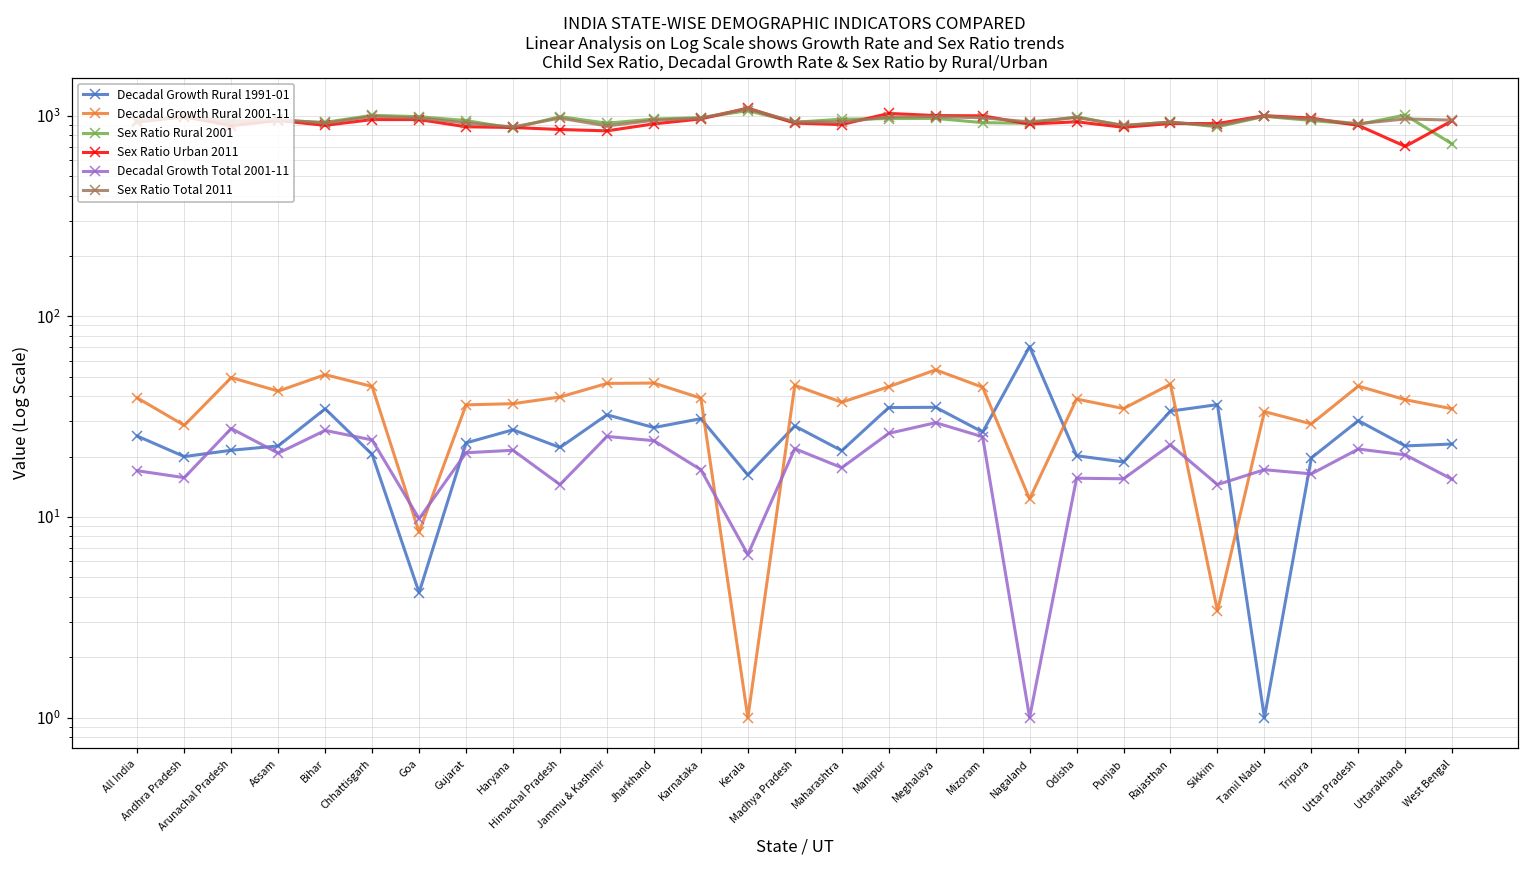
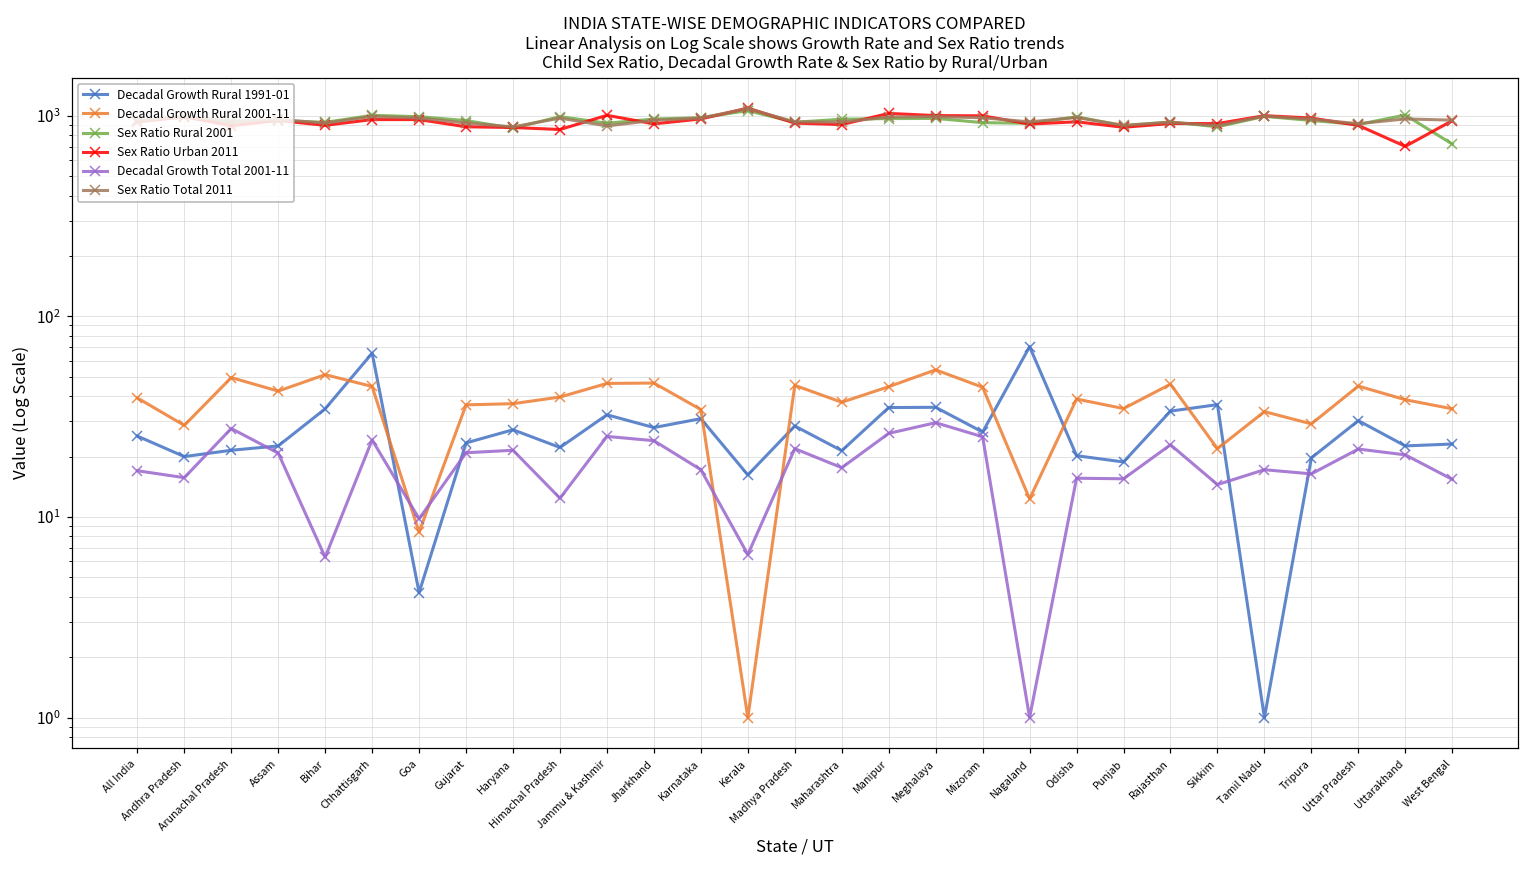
  {
    "Decadal Growth Rural 1991-01": {
      "All India": 25,
      "Andhra Pradesh": 20,
      "Arunachal Pradesh": 22,
      "Assam": 23,
      "Bihar": 35,
-     "Chhattisgarh": 21,
+     "Chhattisgarh": 66,
      "Goa": 4.2,
      "Gujarat": 23,
      "Haryana": 27,
      "Himachal Pradesh": 22,
      "Jammu & Kashmir": 32,
      "Jharkhand": 28,
      "Karnataka": 31,
      "Kerala": 16,
      "Madhya Pradesh": 28,
      "Maharashtra": 21,
      "Manipur": 35,
      "Meghalaya": 35,
      "Mizoram": 27,
      "Nagaland": 71,
      "Odisha": 20,
      "Punjab": 19,
      "Rajasthan": 34,
      "Sikkim": 36,
      "Tamil Nadu": 1,
      "Tripura": 20,
      "Uttar Pradesh": 30,
      "Uttarakhand": 23,
      "West Bengal": 23
    },
    "Decadal Growth Rural 2001-11": {
      "All India": 39,
      "Andhra Pradesh": 29,
      "Arunachal Pradesh": 50,
      "Assam": 42,
      "Bihar": 51,
      "Chhattisgarh": 45,
      "Goa": 8,
      "Gujarat": 36,
      "Haryana": 37,
      "Himachal Pradesh": 40,
      "Jammu & Kashmir": 46,
      "Jharkhand": 47,
-     "Karnataka": 39,
+     "Karnataka": 34,
      "Kerala": 1.0,
      "Madhya Pradesh": 45,
      "Maharashtra": 37,
      "Manipur": 45,
      "Meghalaya": 54,
      "Mizoram": 44,
      "Nagaland": 12,
      "Odisha": 39,
      "Punjab": 35,
      "Rajasthan": 46,
-     "Sikkim": 3.4,
+     "Sikkim": 22,
      "Tamil Nadu": 34,
      "Tripura": 29,
      "Uttar Pradesh": 45,
      "Uttarakhand": 38,
      "West Bengal": 35
    },
    "Sex Ratio Rural 2001": {
      "Maharashtra": 1000,
      "Mizoram": 900,
      "Uttarakhand": 1000,
      "West Bengal": 720
    },
    "Sex Ratio Urban 2011": {
      "Chhattisgarh": 1000,
      "Gujarat": 900,
      "Himachal Pradesh": 900,
-     "Jammu & Kashmir": 800,
+     "Jammu & Kashmir": 1000,
      "Jharkhand": 900,
      "Manipur": 1000,
      "Odisha": 900,
      "Uttarakhand": 700
    },
    "Decadal Growth Total 2001-11": {
      "All India": 17,
      "Andhra Pradesh": 16,
      "Arunachal Pradesh": 28,
      "Assam": 21,
-     "Bihar": 27,
+     "Bihar": 6.3,
      "Chhattisgarh": 24,
      "Goa": 10,
      "Gujarat": 21,
      "Haryana": 22,
-     "Himachal Pradesh": 15,
+     "Himachal Pradesh": 12,
      "Jammu & Kashmir": 25,
      "Jharkhand": 24,
      "Karnataka": 17,
      "Kerala": 6.5,
      "Madhya Pradesh": 22,
      "Maharashtra": 18,
      "Manipur": 26,
      "Meghalaya": 30,
      "Mizoram": 25,
      "Nagaland": 1.0,
      "Odisha": 16,
      "Punjab": 16,
      "Rajasthan": 23,
      "Sikkim": 15,
      "Tamil Nadu": 17,
      "Tripura": 16,
      "Uttar Pradesh": 22,
      "Uttarakhand": 20,
      "West Bengal": 15
    },
    "Sex Ratio Total 2011": {
      "Uttarakhand": 1000
    }
  }
